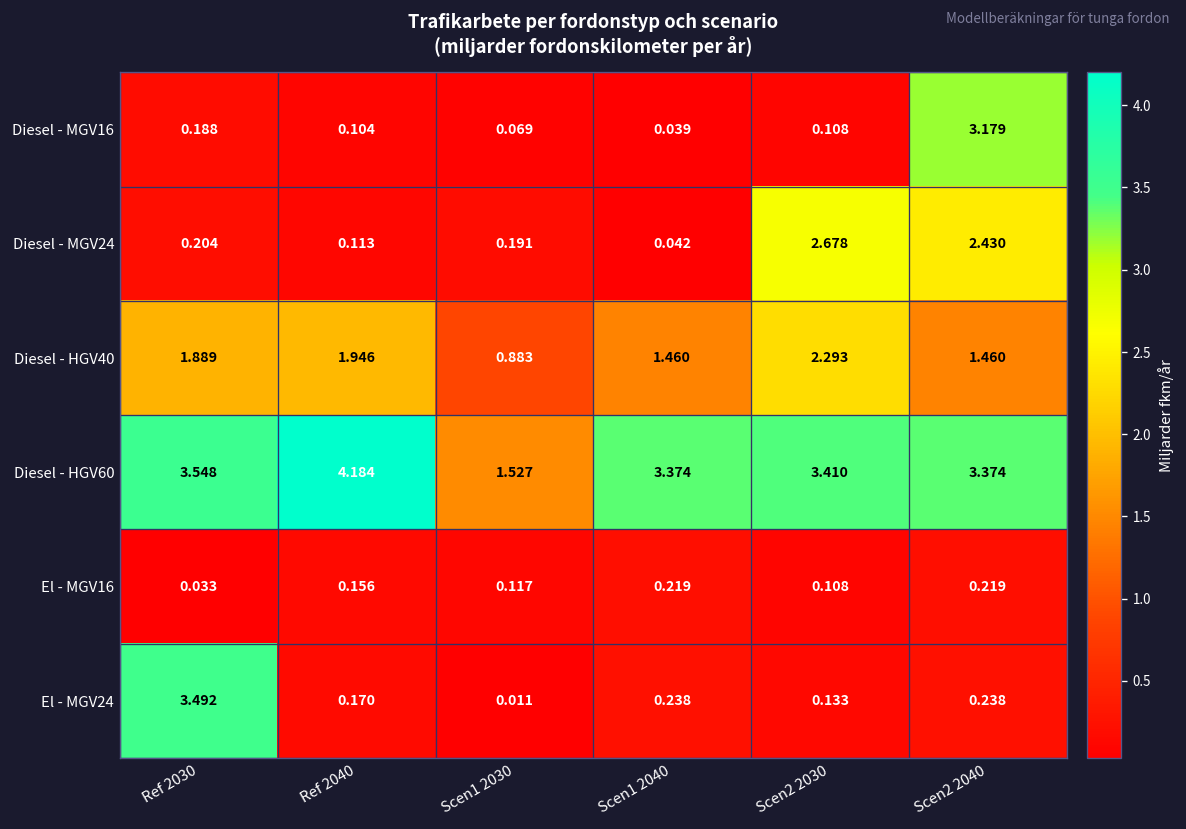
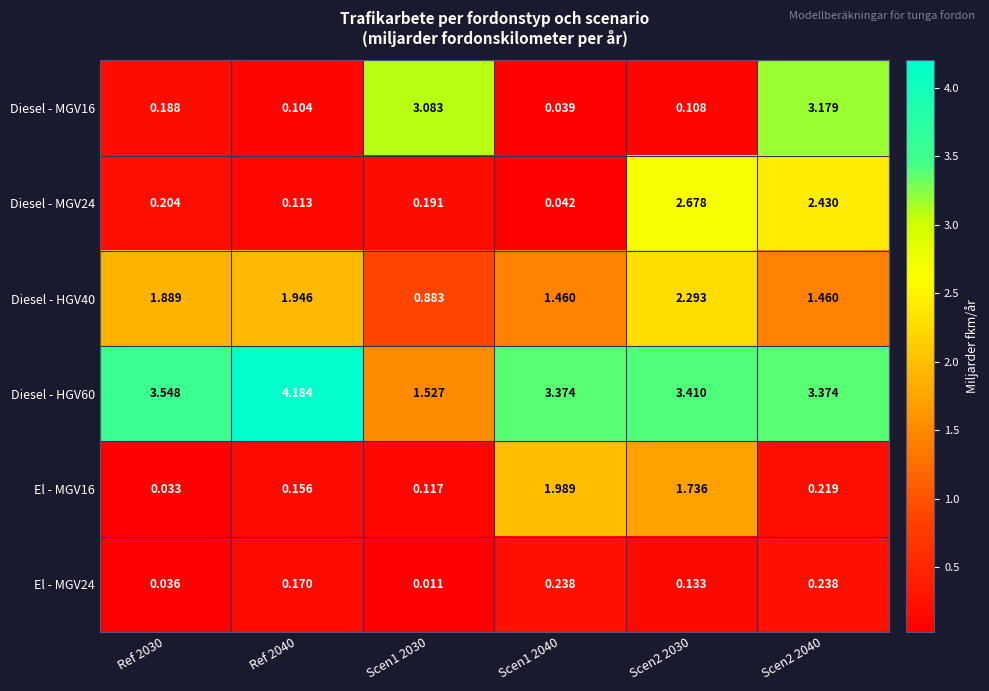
  {
    "Diesel - MGV16": {
      "Ref 2030": 0.188,
      "Ref 2040": 0.104,
-     "Scen1 2030": 0.069,
+     "Scen1 2030": 3.083,
      "Scen1 2040": 0.039,
      "Scen2 2030": 0.108,
      "Scen2 2040": 3.179
    },
    "Diesel - MGV24": {
      "Ref 2030": 0.204,
      "Ref 2040": 0.113,
      "Scen1 2030": 0.191,
      "Scen1 2040": 0.042,
      "Scen2 2030": 2.678,
      "Scen2 2040": 2.430
    },
    "Diesel - HGV40": {
      "Ref 2030": 1.889,
      "Ref 2040": 1.946,
      "Scen1 2030": 0.883,
      "Scen1 2040": 1.460,
      "Scen2 2030": 2.293,
      "Scen2 2040": 1.460
    },
    "Diesel - HGV60": {
      "Ref 2030": 3.548,
      "Ref 2040": 4.184,
      "Scen1 2030": 1.527,
      "Scen1 2040": 3.374,
      "Scen2 2030": 3.410,
      "Scen2 2040": 3.374
    },
    "El - MGV16": {
      "Ref 2030": 0.033,
      "Ref 2040": 0.156,
      "Scen1 2030": 0.117,
-     "Scen1 2040": 0.219,
-     "Scen2 2030": 0.108,
+     "Scen1 2040": 1.989,
+     "Scen2 2030": 1.736,
      "Scen2 2040": 0.219
    },
    "El - MGV24": {
-     "Ref 2030": 3.492,
+     "Ref 2030": 0.036,
      "Ref 2040": 0.170,
      "Scen1 2030": 0.011,
      "Scen1 2040": 0.238,
      "Scen2 2030": 0.133,
      "Scen2 2040": 0.238
    }
  }
